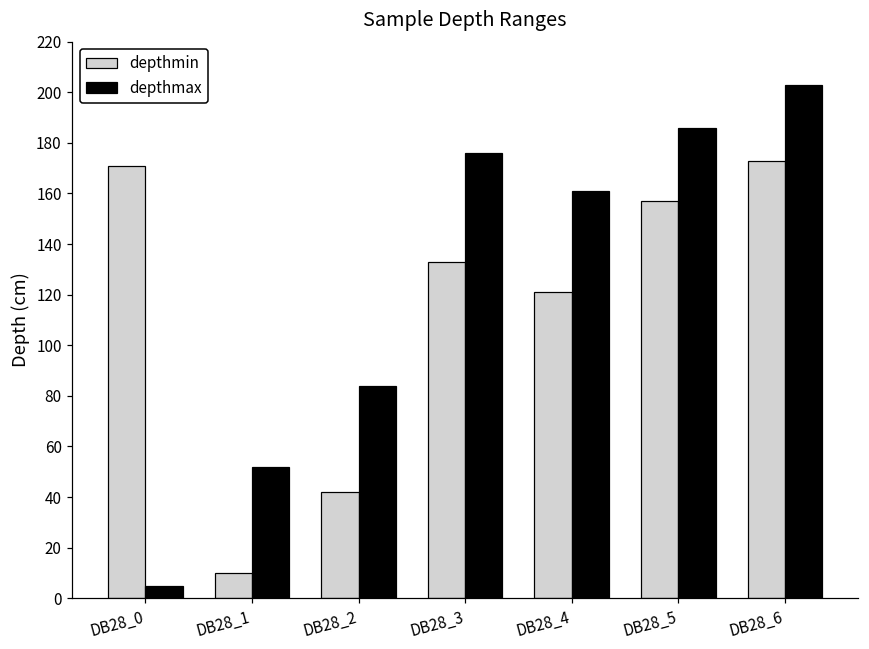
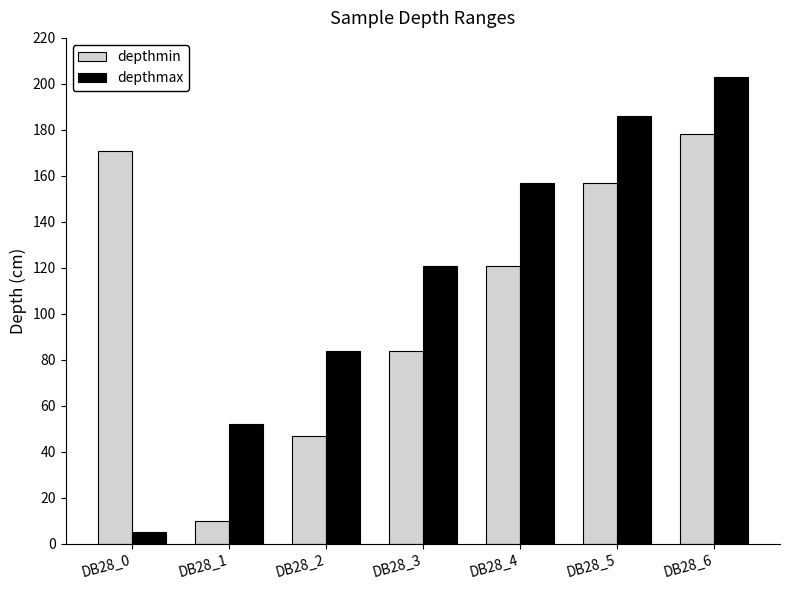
  {
    "depthmin": {
      "DB28_0": 171,
      "DB28_1": 10,
-     "DB28_2": 42,
-     "DB28_3": 133,
+     "DB28_2": 47,
+     "DB28_3": 84,
      "DB28_4": 121,
      "DB28_5": 157,
-     "DB28_6": 173
+     "DB28_6": 178
    },
    "depthmax": {
      "DB28_0": 5,
      "DB28_1": 52,
      "DB28_2": 84,
-     "DB28_3": 176,
-     "DB28_4": 161,
+     "DB28_3": 121,
+     "DB28_4": 157,
      "DB28_5": 186,
      "DB28_6": 203
    }
  }
